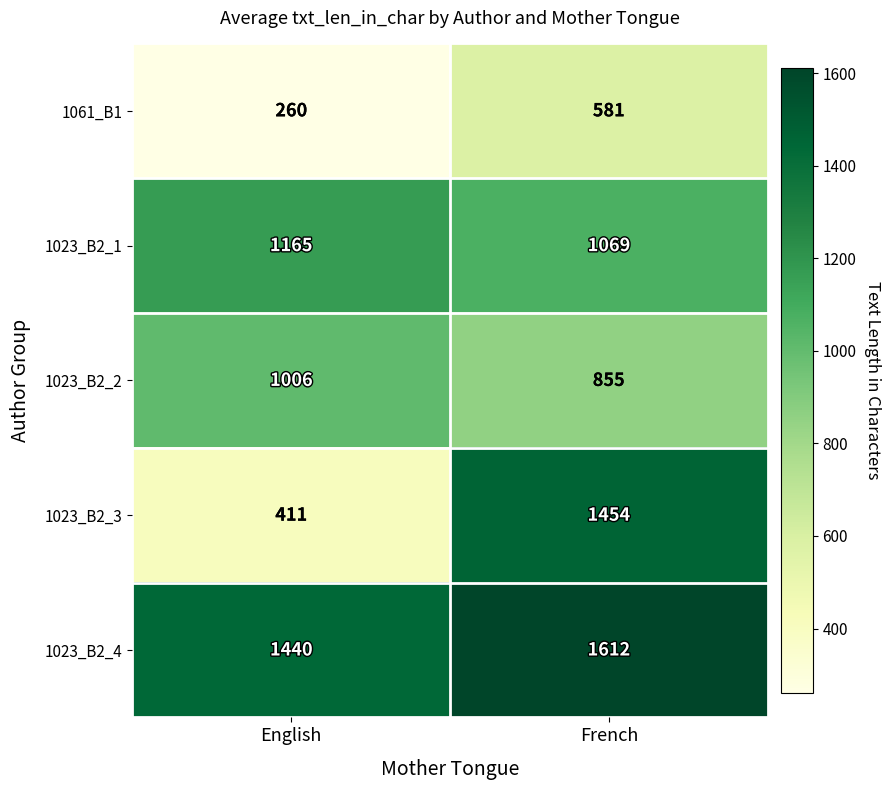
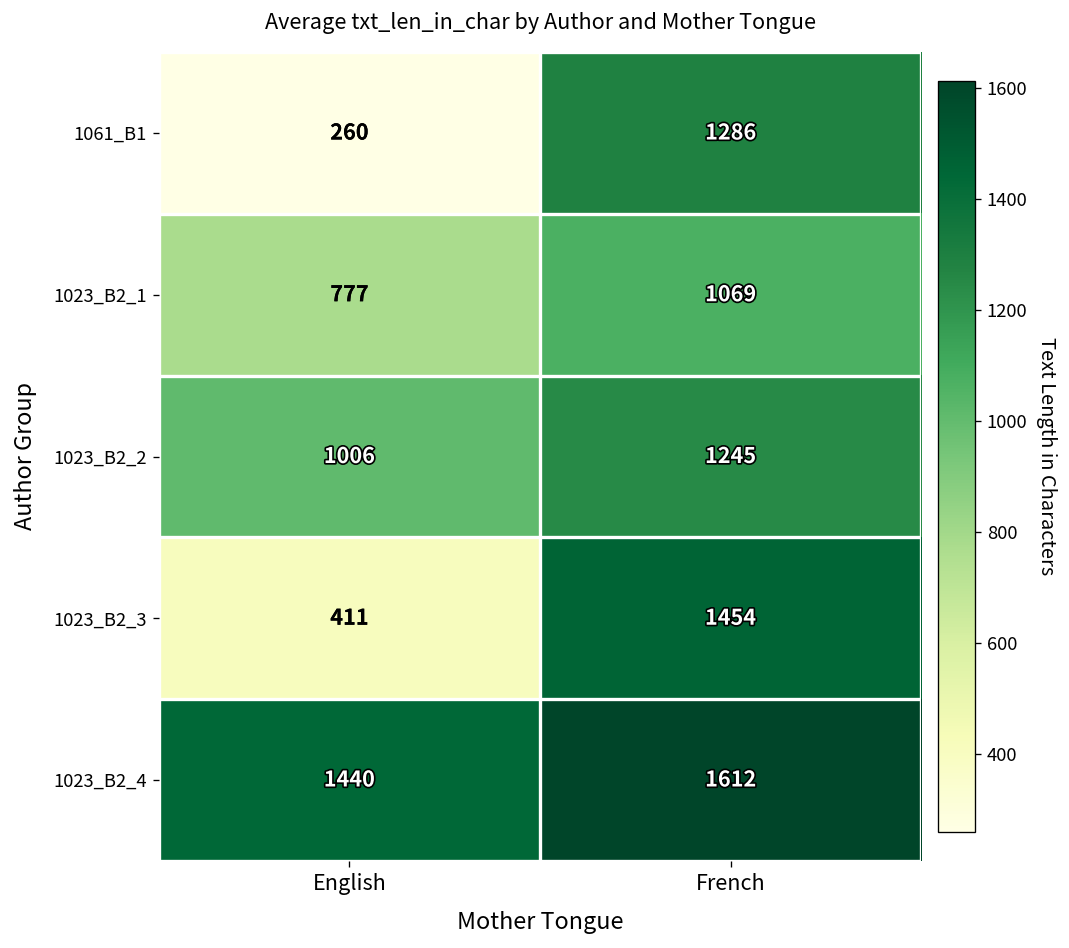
  {
    "1061_B1": {
      "English": 260,
-     "French": 581
+     "French": 1286
    },
    "1023_B2_1": {
-     "English": 1165,
+     "English": 777,
      "French": 1069
    },
    "1023_B2_2": {
      "English": 1006,
-     "French": 855
+     "French": 1245
    },
    "1023_B2_3": {
      "English": 411,
      "French": 1454
    },
    "1023_B2_4": {
      "English": 1440,
      "French": 1612
    }
  }
